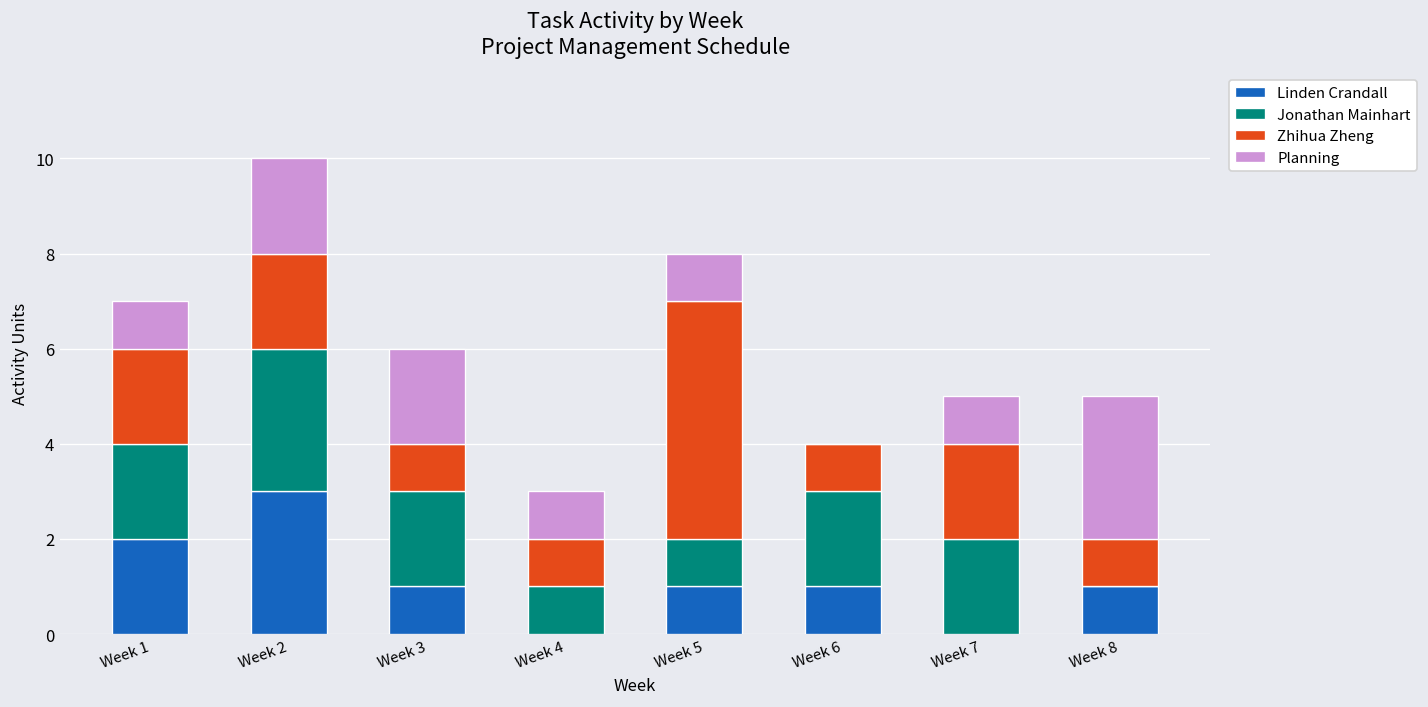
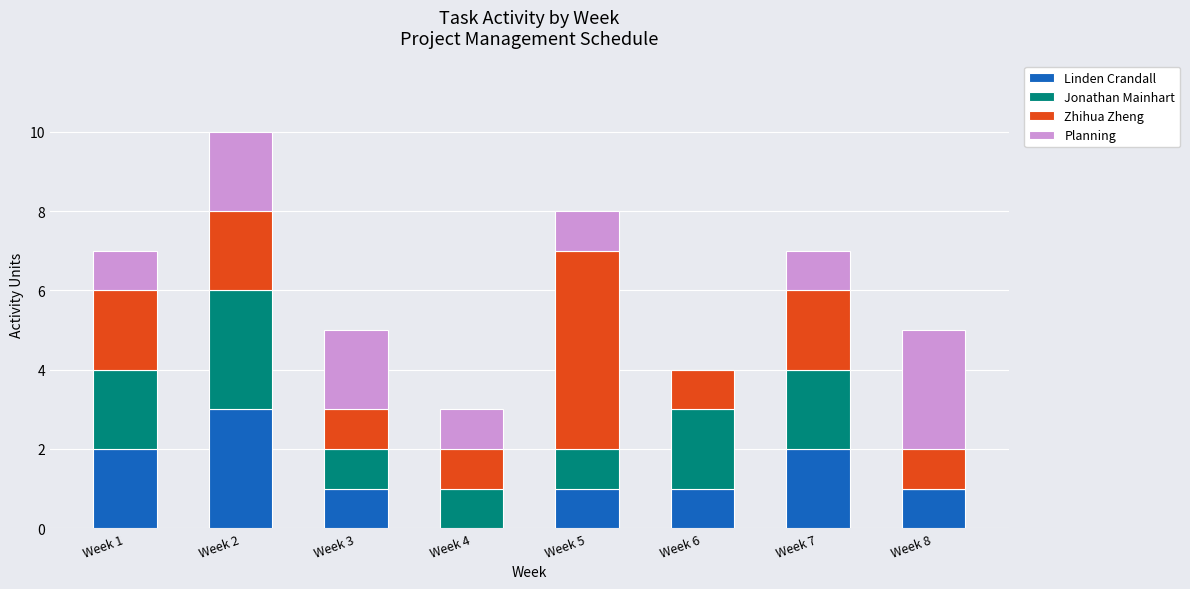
  {
    "Linden Crandall": {
      "Week 1": 2,
      "Week 2": 3,
      "Week 3": 1,
      "Week 4": 0,
      "Week 5": 1,
      "Week 6": 1,
-     "Week 7": 0,
+     "Week 7": 2,
      "Week 8": 1
    },
    "Jonathan Mainhart": {
      "Week 1": 2,
      "Week 2": 3,
-     "Week 3": 2,
+     "Week 3": 1,
      "Week 4": 1,
      "Week 5": 1,
      "Week 6": 2,
      "Week 7": 2,
      "Week 8": 0
    },
    "Zhihua Zheng": {
      "Week 1": 2,
      "Week 2": 2,
      "Week 3": 1,
      "Week 4": 1,
      "Week 5": 5,
      "Week 6": 1,
      "Week 7": 2,
      "Week 8": 1
    },
    "Planning": {
      "Week 1": 1,
      "Week 2": 2,
      "Week 3": 2,
      "Week 4": 1,
      "Week 5": 1,
      "Week 6": 0,
      "Week 7": 1,
      "Week 8": 3
    }
  }
